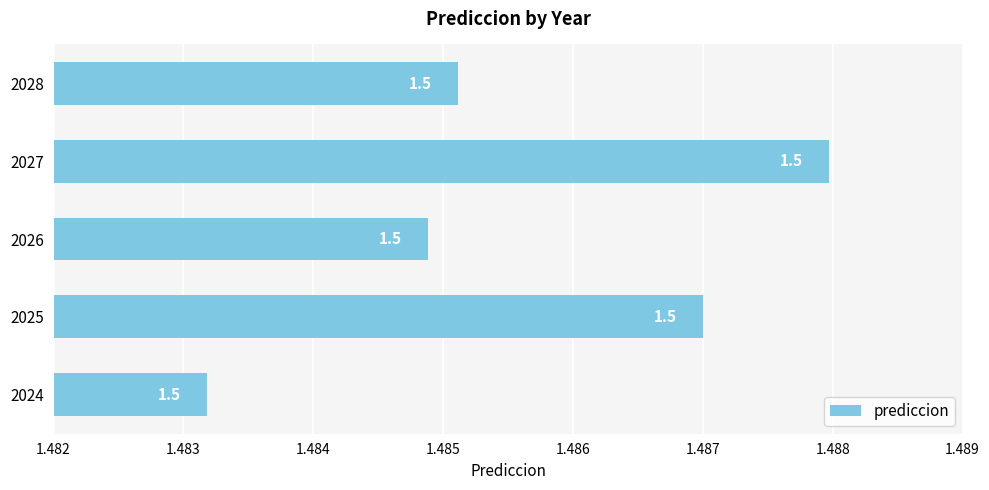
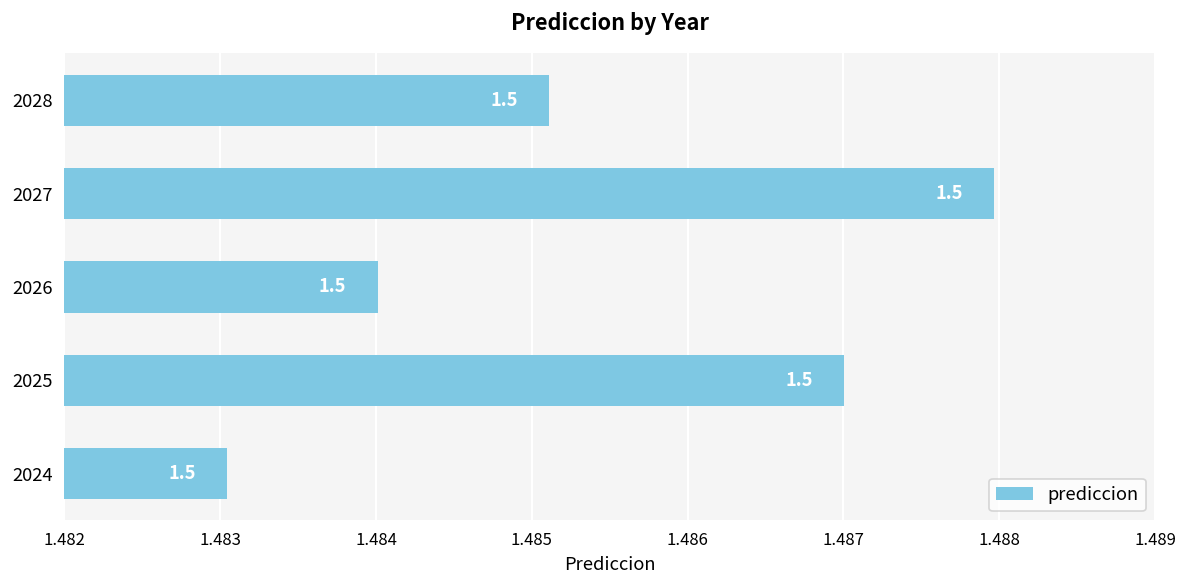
  {
-   "2026": 1.48489,
-   "2024": 1.48318
+   "2026": 1.48401,
+   "2024": 1.48304
  }
